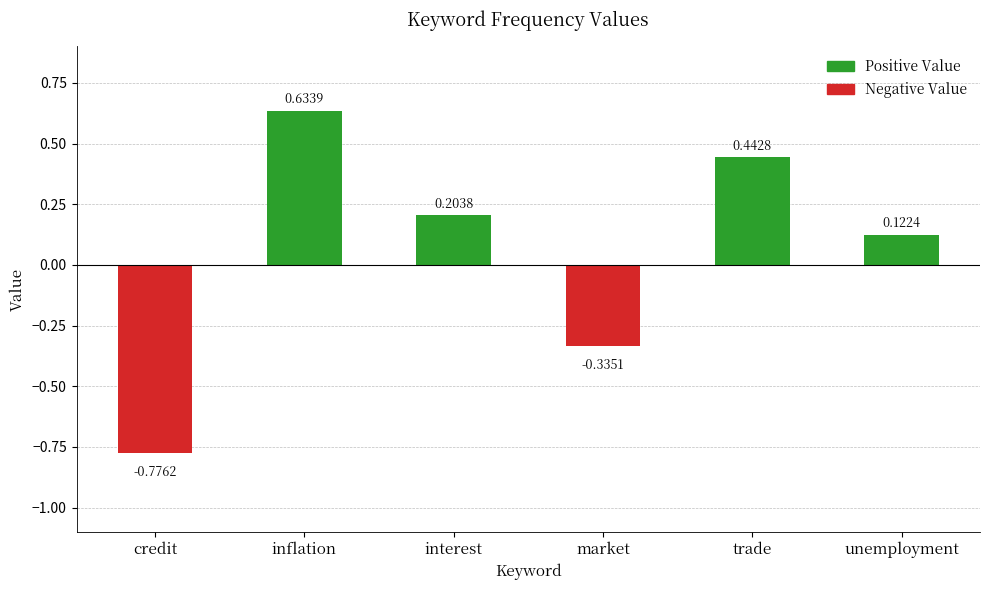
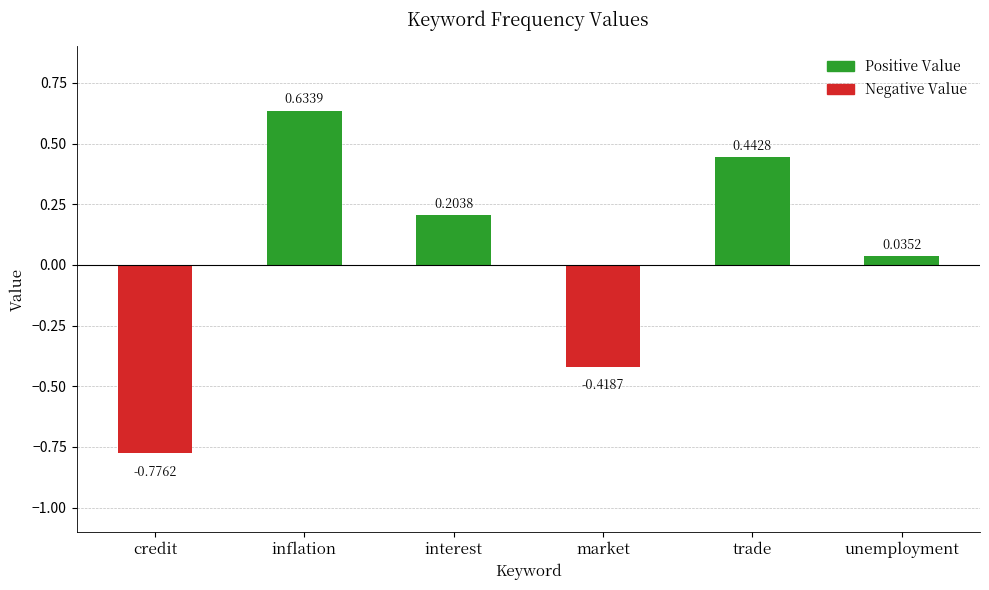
  {
    "credit": -0.7762,
    "inflation": 0.6339,
    "interest": 0.2038,
-   "market": -0.3351,
+   "market": -0.4187,
    "trade": 0.4428,
-   "unemployment": 0.1224
+   "unemployment": 0.0352
  }
